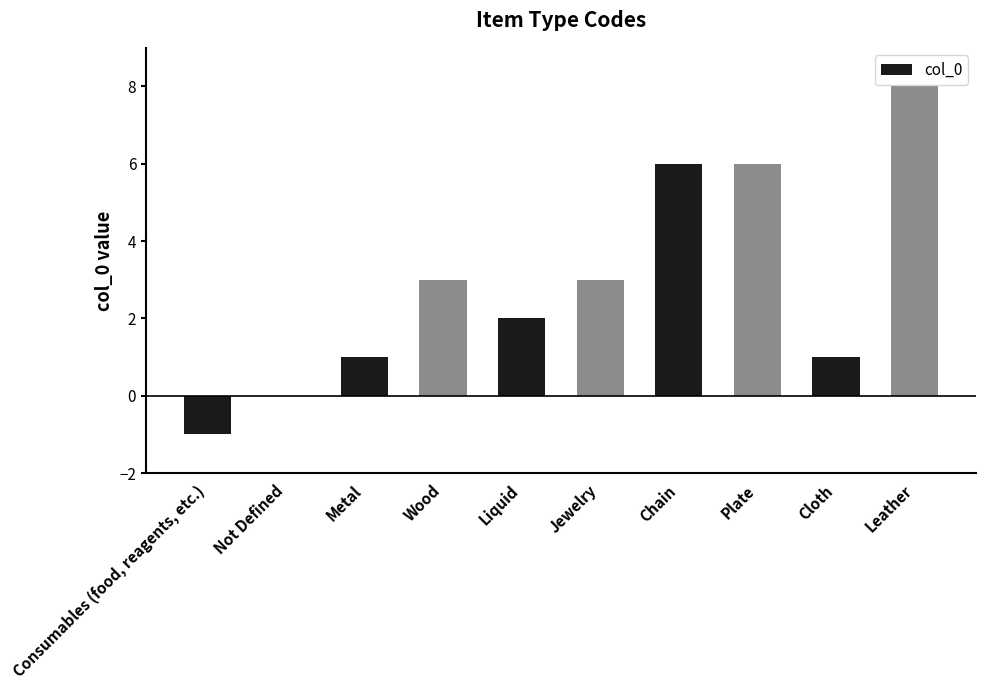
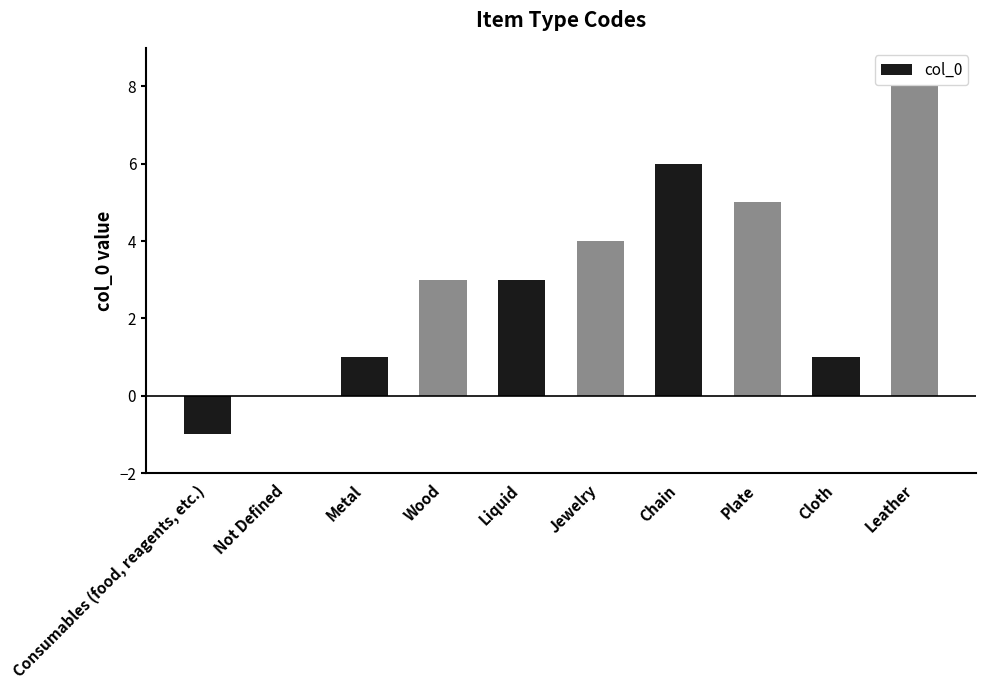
  {
    "Consumables (food, reagents, etc.)": -1,
    "Not Defined": 0,
    "Metal": 1,
    "Wood": 3,
-   "Liquid": 2,
-   "Jewelry": 3,
+   "Liquid": 3,
+   "Jewelry": 4,
    "Chain": 6,
-   "Plate": 6,
+   "Plate": 5,
    "Cloth": 1,
    "Leather": 8
  }
